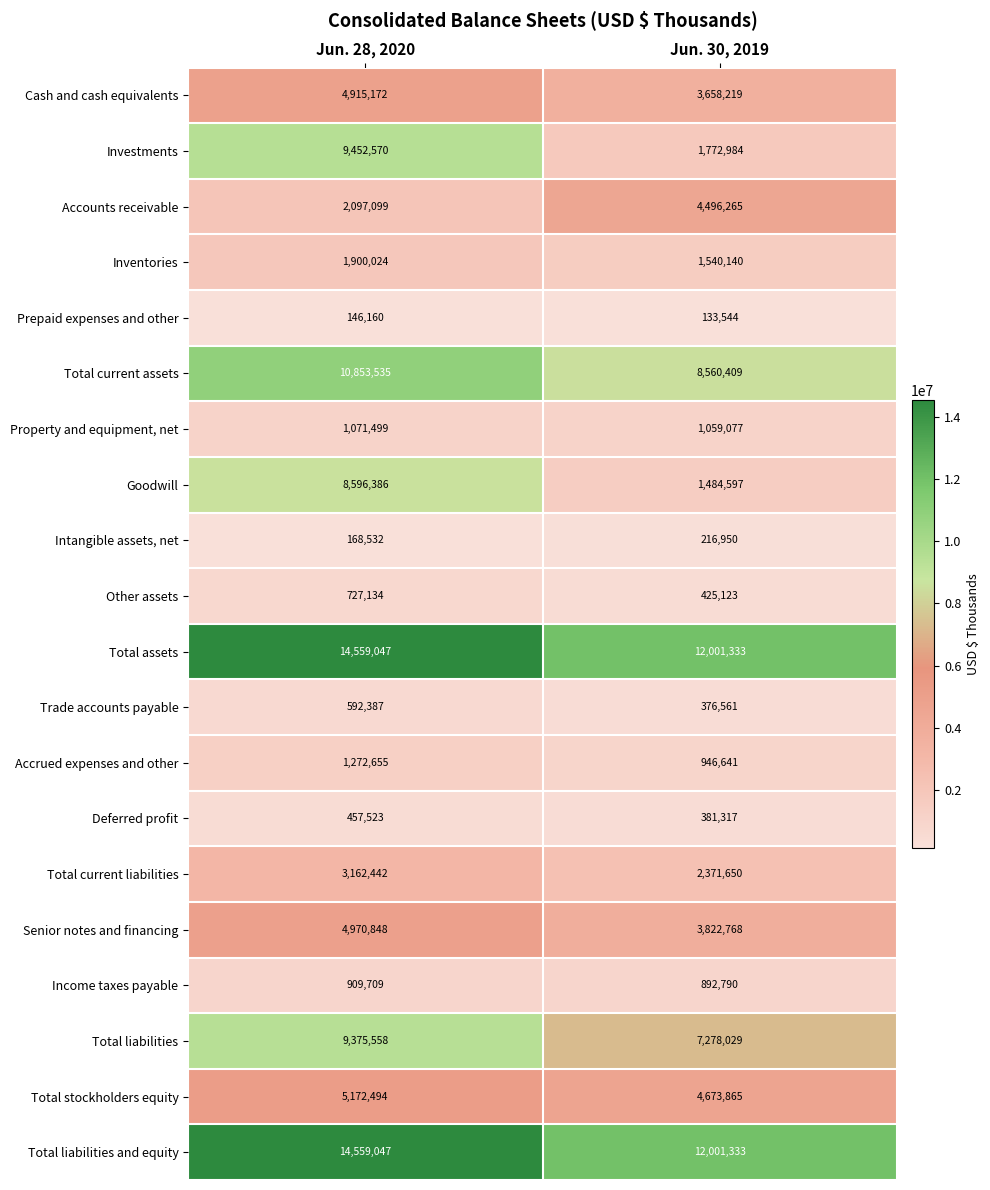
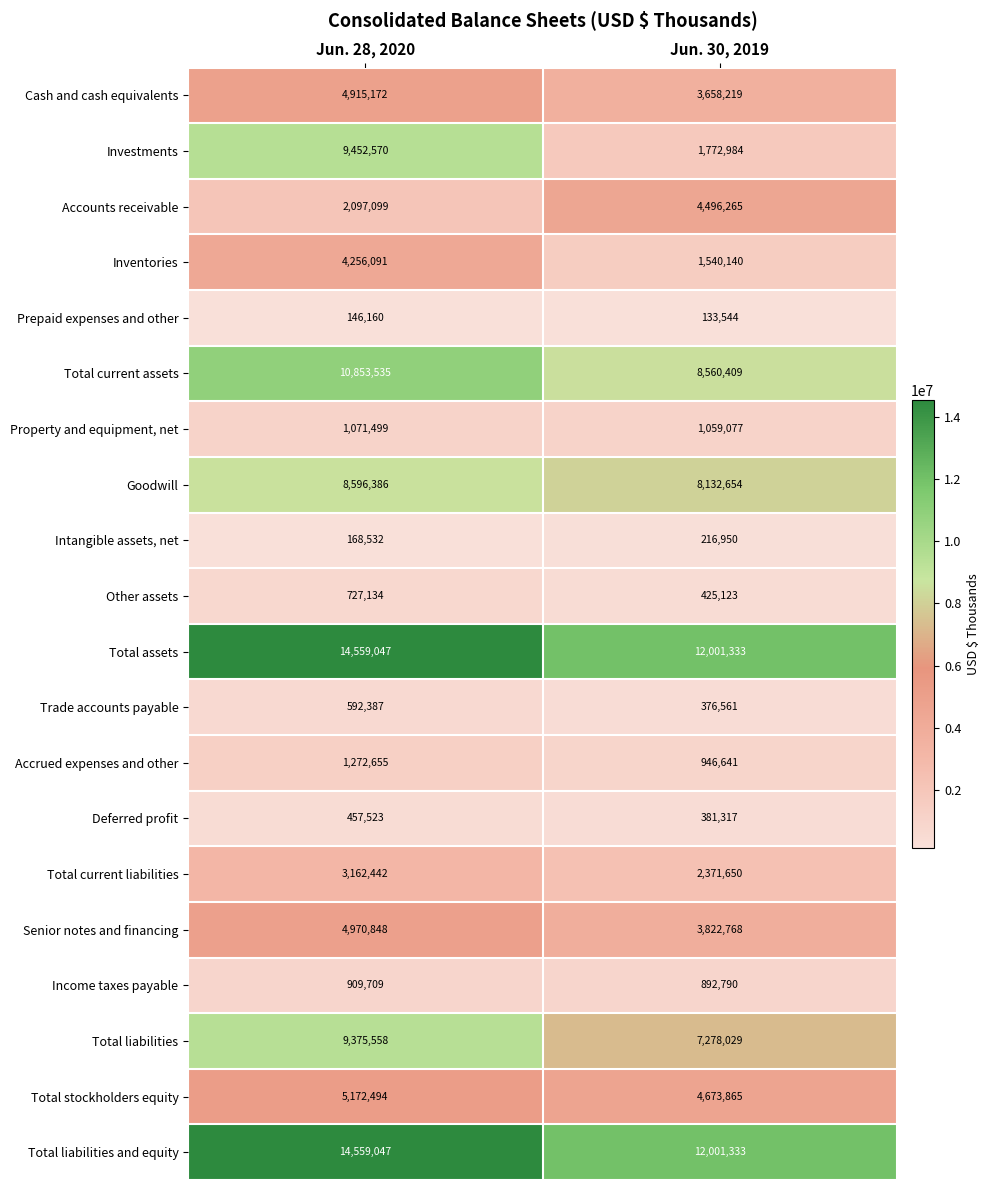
  {
    "Cash and cash equivalents": {
      "Jun. 28, 2020": "4,915,172",
      "Jun. 30, 2019": "3,658,219"
    },
    "Investments": {
      "Jun. 28, 2020": "9,452,570",
      "Jun. 30, 2019": "1,772,984"
    },
    "Accounts receivable": {
      "Jun. 28, 2020": "2,097,099",
      "Jun. 30, 2019": "4,496,265"
    },
    "Inventories": {
-     "Jun. 28, 2020": "1,900,024",
+     "Jun. 28, 2020": "4,256,091",
      "Jun. 30, 2019": "1,540,140"
    },
    "Prepaid expenses and other": {
      "Jun. 28, 2020": "146,160",
      "Jun. 30, 2019": "133,544"
    },
    "Total current assets": {
      "Jun. 28, 2020": "10,853,535",
      "Jun. 30, 2019": "8,560,409"
    },
    "Property and equipment, net": {
      "Jun. 28, 2020": "1,071,499",
      "Jun. 30, 2019": "1,059,077"
    },
    "Goodwill": {
      "Jun. 28, 2020": "8,596,386",
-     "Jun. 30, 2019": "1,484,597"
+     "Jun. 30, 2019": "8,132,654"
    },
    "Intangible assets, net": {
      "Jun. 28, 2020": "168,532",
      "Jun. 30, 2019": "216,950"
    },
    "Other assets": {
      "Jun. 28, 2020": "727,134",
      "Jun. 30, 2019": "425,123"
    },
    "Total assets": {
      "Jun. 28, 2020": "14,559,047",
      "Jun. 30, 2019": "12,001,333"
    },
    "Trade accounts payable": {
      "Jun. 28, 2020": "592,387",
      "Jun. 30, 2019": "376,561"
    },
    "Accrued expenses and other": {
      "Jun. 28, 2020": "1,272,655",
      "Jun. 30, 2019": "946,641"
    },
    "Deferred profit": {
      "Jun. 28, 2020": "457,523",
      "Jun. 30, 2019": "381,317"
    },
    "Total current liabilities": {
      "Jun. 28, 2020": "3,162,442",
      "Jun. 30, 2019": "2,371,650"
    },
    "Senior notes and financing": {
      "Jun. 28, 2020": "4,970,848",
      "Jun. 30, 2019": "3,822,768"
    },
    "Income taxes payable": {
      "Jun. 28, 2020": "909,709",
      "Jun. 30, 2019": "892,790"
    },
    "Total liabilities": {
      "Jun. 28, 2020": "9,375,558",
      "Jun. 30, 2019": "7,278,029"
    },
    "Total stockholders equity": {
      "Jun. 28, 2020": "5,172,494",
      "Jun. 30, 2019": "4,673,865"
    },
    "Total liabilities and equity": {
      "Jun. 28, 2020": "14,559,047",
      "Jun. 30, 2019": "12,001,333"
    }
  }
